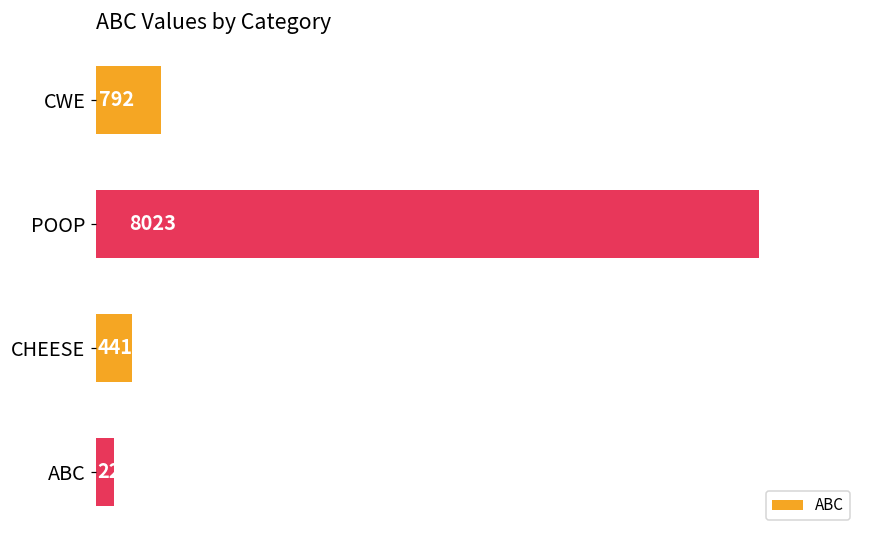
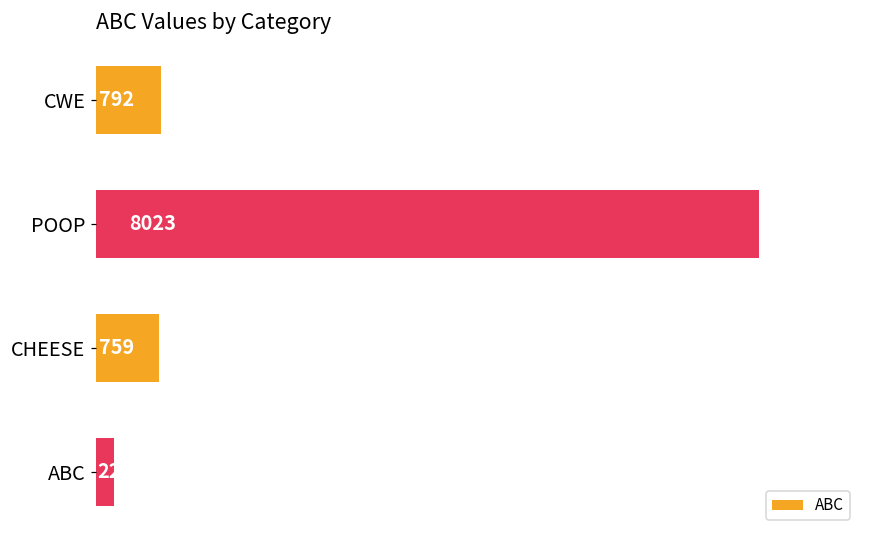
  {
    "CWE": 792,
    "POOP": 8023,
-   "CHEESE": 441
+   "CHEESE": 759
  }
